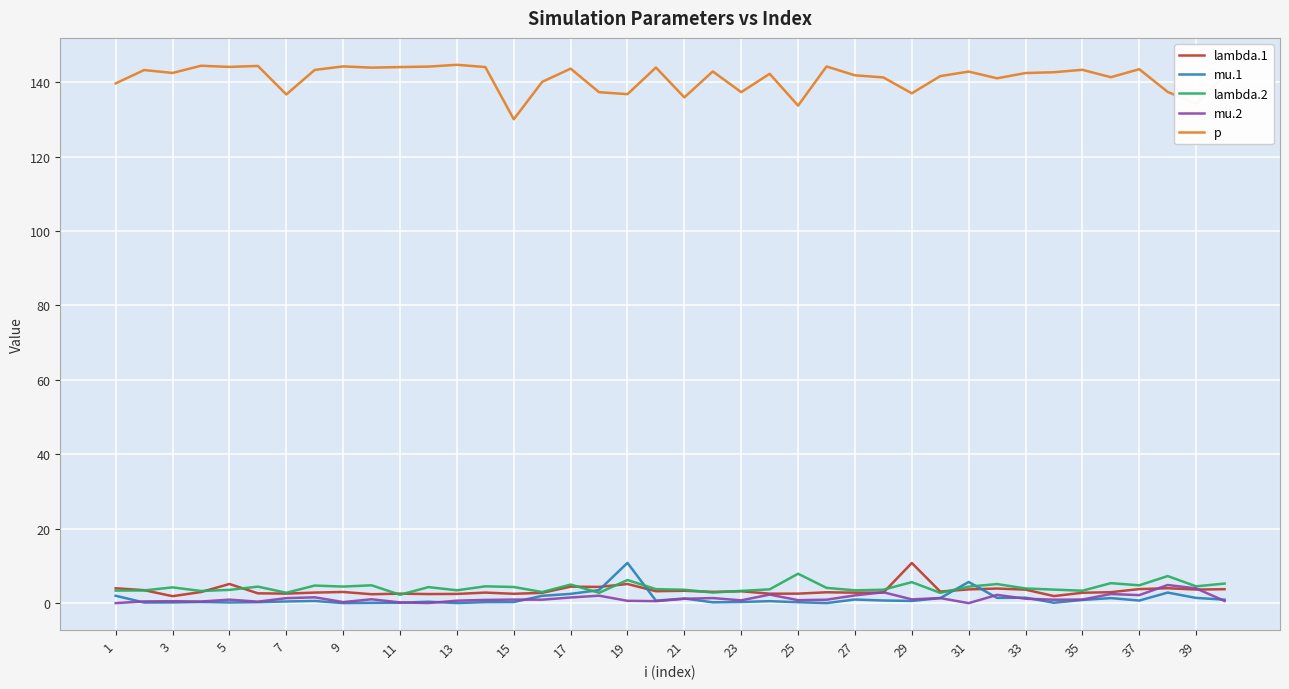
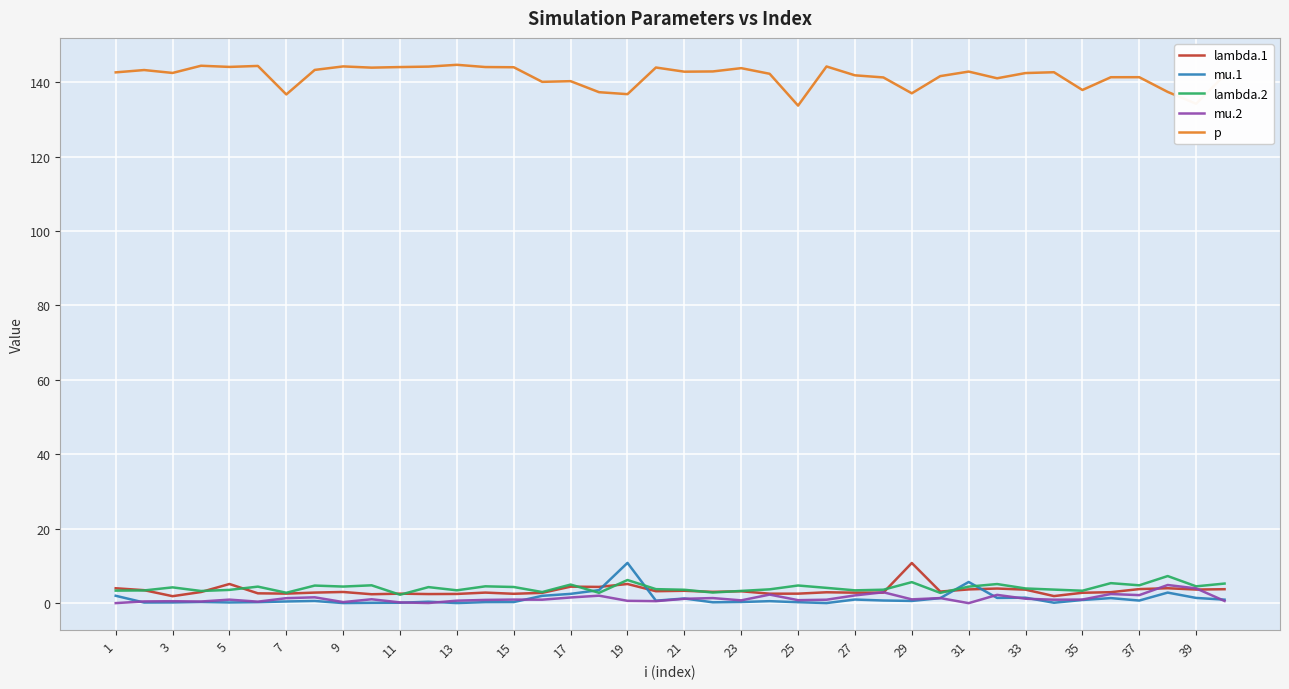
  {
    "lambda.1": {
      "3": 2,
      "5": 5,
      "9": 3,
      "13": 2,
      "15": 3,
      "19": 5,
      "25": 3,
      "29": 11,
      "31": 4,
      "37": 4
    },
    "mu.1": {
      "1": 2,
      "5": 0,
      "7": 0,
      "17": 3,
      "19": 11,
      "27": 1,
      "31": 6,
      "37": 1,
      "39": 1
    },
    "lambda.2": {
      "3": 4,
      "5": 4,
      "9": 4,
      "13": 3,
      "15": 4,
      "19": 6,
-     "25": 8,
+     "25": 5,
      "29": 6,
      "31": 4,
      "37": 5
    },
    "mu.2": {
      "1": 0,
      "5": 1,
      "7": 1,
      "17": 2,
      "19": 1,
      "27": 2,
      "31": 0,
      "37": 2
    },
    "p": {
-     "1": 140,
+     "1": 143,
      "3": 142,
      "5": 144,
      "7": 137,
      "9": 144,
      "11": 144,
      "13": 145,
-     "15": 130,
-     "17": 144,
+     "15": 144,
+     "17": 140,
      "19": 137,
-     "21": 136,
-     "23": 137,
+     "21": 143,
+     "23": 144,
      "25": 134,
      "27": 142,
      "29": 137,
      "31": 143,
      "33": 142,
-     "35": 143,
-     "37": 143
+     "35": 138,
+     "37": 141
    }
  }
